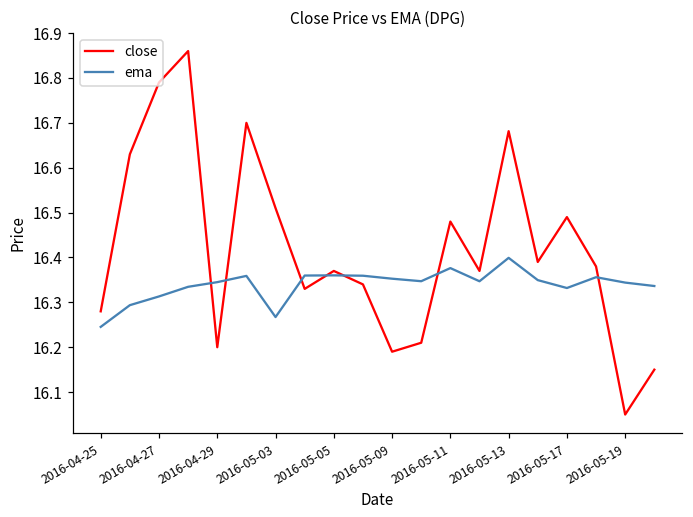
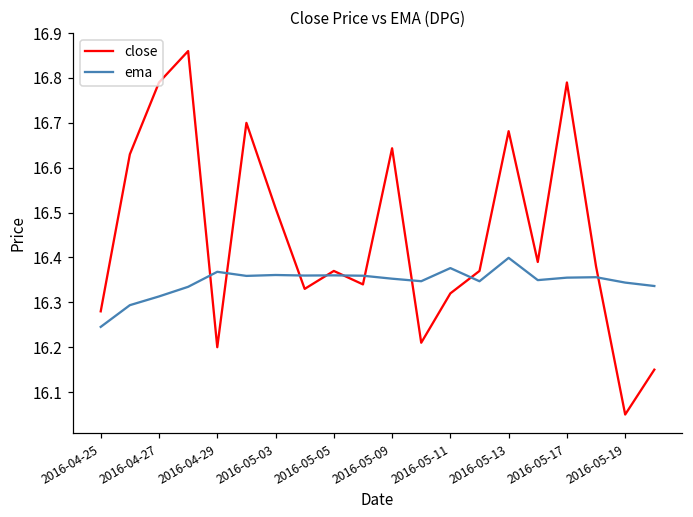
  {
    "close": {
      "2016-04-25": 16.28,
      "2016-04-29": 16.20,
      "2016-05-03": 16.51,
      "2016-05-05": 16.37,
-     "2016-05-09": 16.19,
-     "2016-05-11": 16.48,
+     "2016-05-09": 16.64,
+     "2016-05-11": 16.32,
      "2016-05-13": 16.68,
-     "2016-05-17": 16.49,
+     "2016-05-17": 16.79,
      "2016-05-19": 16.05
    },
    "ema": {
      "2016-04-25": 16.25,
      "2016-04-27": 16.31,
-     "2016-04-29": 16.35,
-     "2016-05-03": 16.27,
+     "2016-04-29": 16.37,
+     "2016-05-03": 16.36,
      "2016-05-05": 16.36,
      "2016-05-09": 16.35,
      "2016-05-11": 16.38,
      "2016-05-13": 16.40,
-     "2016-05-17": 16.33,
+     "2016-05-17": 16.36,
      "2016-05-19": 16.34
    }
  }
